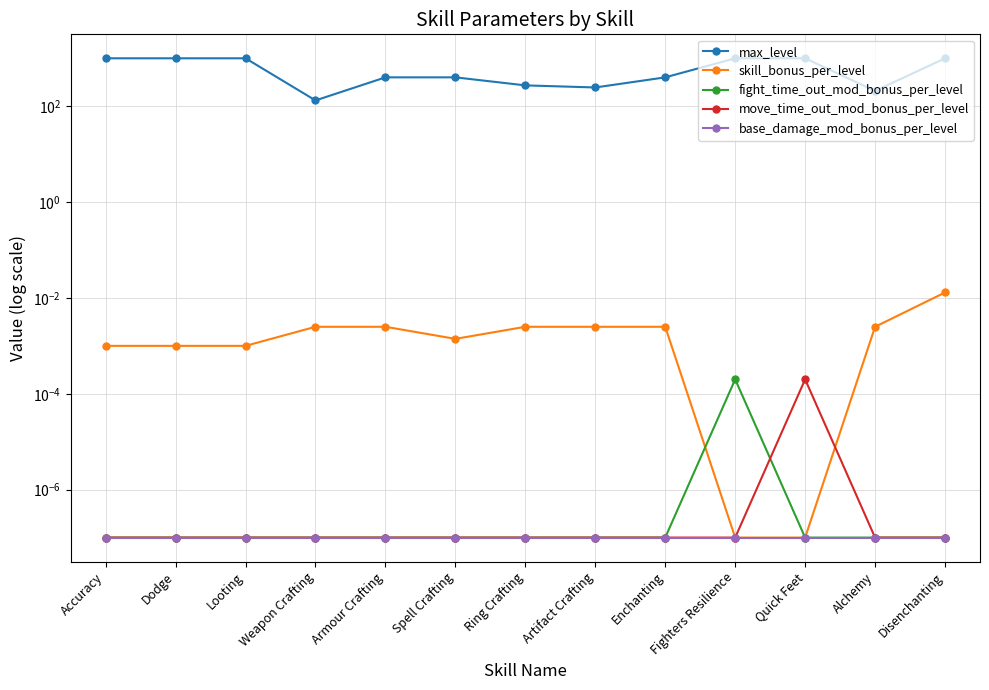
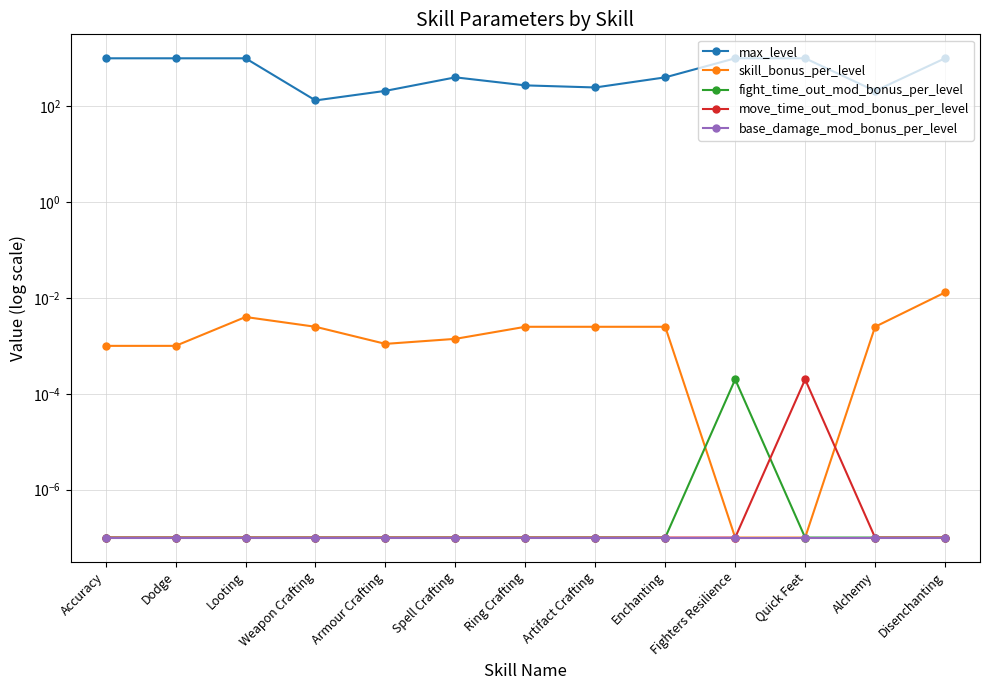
  {
    "max_level": {
      "Accuracy": 1000,
      "Dodge": 1000,
      "Looting": 1000,
      "Weapon Crafting": 130,
-     "Armour Crafting": 400,
+     "Armour Crafting": 200,
      "Spell Crafting": 400,
      "Ring Crafting": 300,
      "Artifact Crafting": 200,
      "Enchanting": 400
    },
    "skill_bonus_per_level": {
      "Accuracy": 0.0010,
      "Dodge": 0.0010,
-     "Looting": 0.001,
+     "Looting": 0.004,
      "Weapon Crafting": 0.003,
-     "Armour Crafting": 0.003,
+     "Armour Crafting": 0.0011,
      "Spell Crafting": 0.0014,
      "Ring Crafting": 0.003,
      "Artifact Crafting": 0.003,
      "Enchanting": 0.003,
      "Alchemy": 0.003,
      "Disenchanting": 0.013
    },
    "fight_time_out_mod_bonus_per_level": {
      "Fighters Resilience": 0.0002
    },
    "move_time_out_mod_bonus_per_level": {
      "Quick Feet": 0.0002
    }
  }
